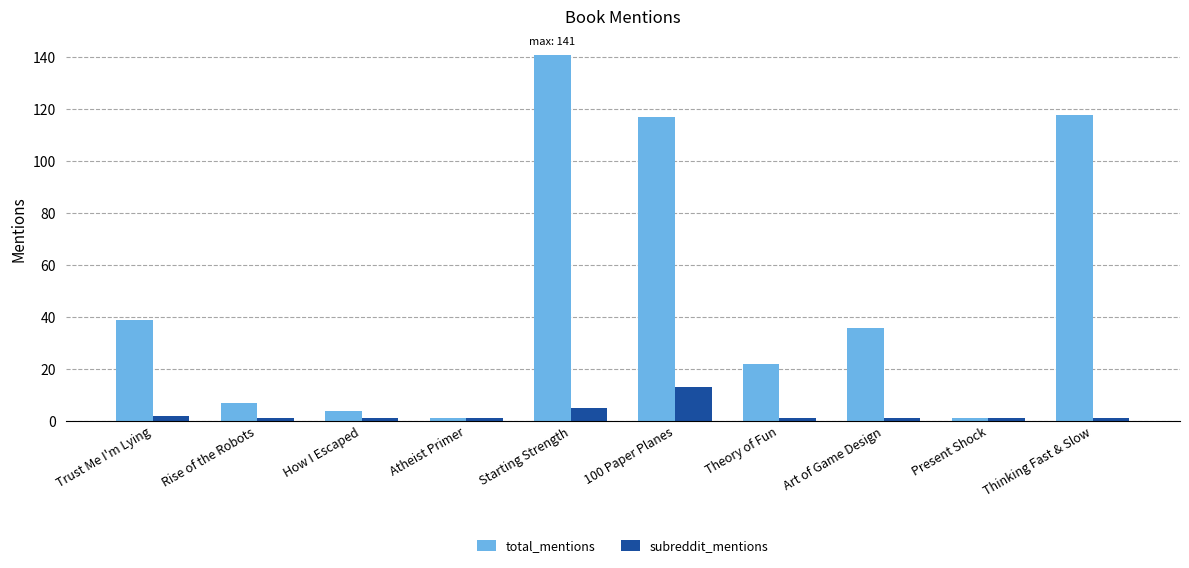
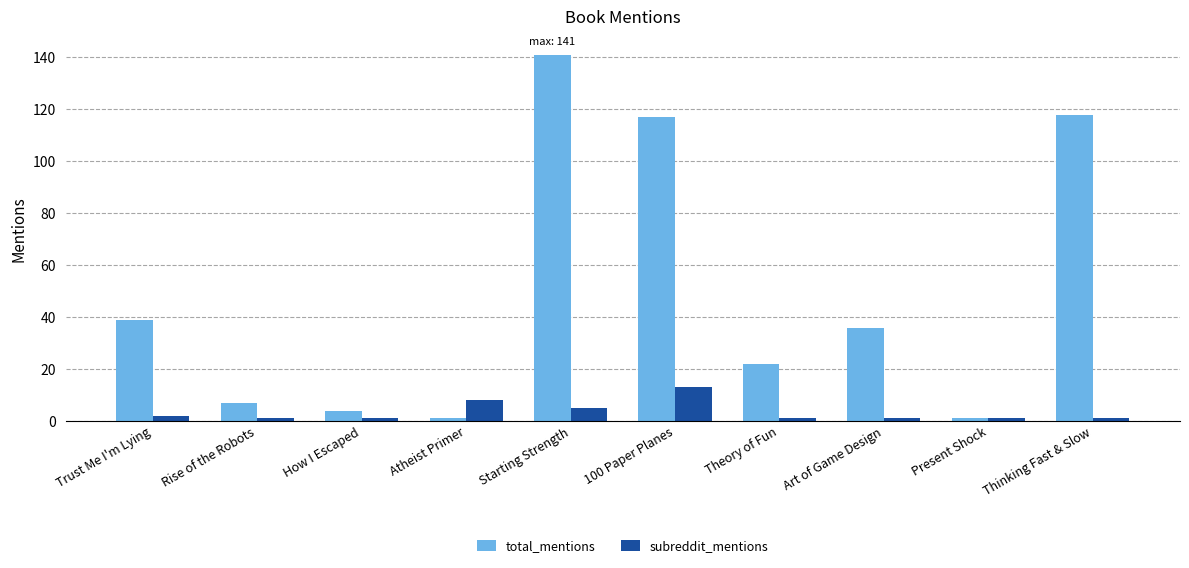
  {
    "total_mentions": {
      "Starting Strength": 141
    },
    "subreddit_mentions": {
      "Trust Me I'm Lying": 2,
      "Rise of the Robots": 1,
      "How I Escaped": 1,
-     "Atheist Primer": 1,
+     "Atheist Primer": 8,
      "Starting Strength": 5,
      "100 Paper Planes": 13,
      "Theory of Fun": 1,
      "Art of Game Design": 1,
      "Present Shock": 1,
      "Thinking Fast & Slow": 1
    }
  }
